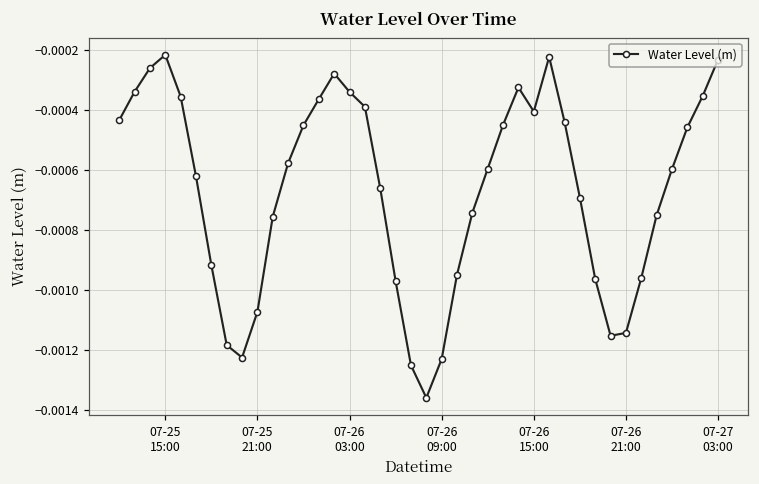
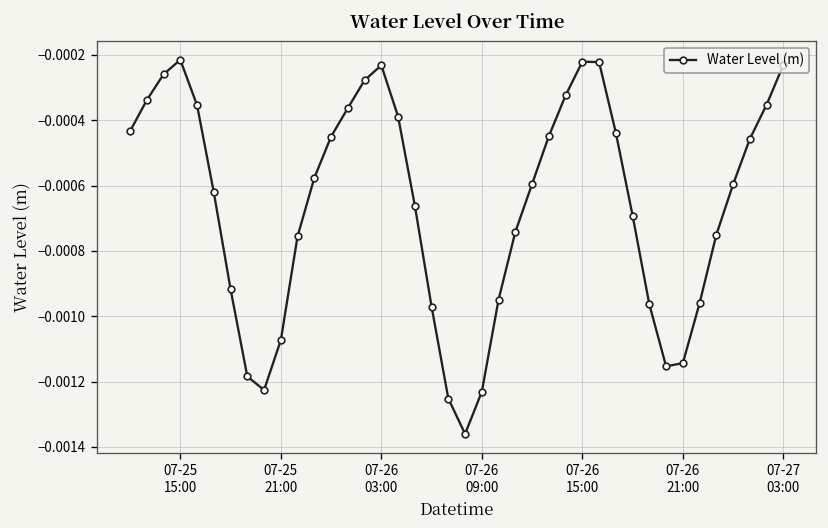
  {
    "07-25 15:00": -0.00022,
    "07-25 21:00": -0.00107,
-   "07-26 03:00": -0.00034,
+   "07-26 03:00": -0.00023,
    "07-26 09:00": -0.00123,
-   "07-26 15:00": -0.00040,
+   "07-26 15:00": -0.00022,
    "07-26 21:00": -0.00114
  }
